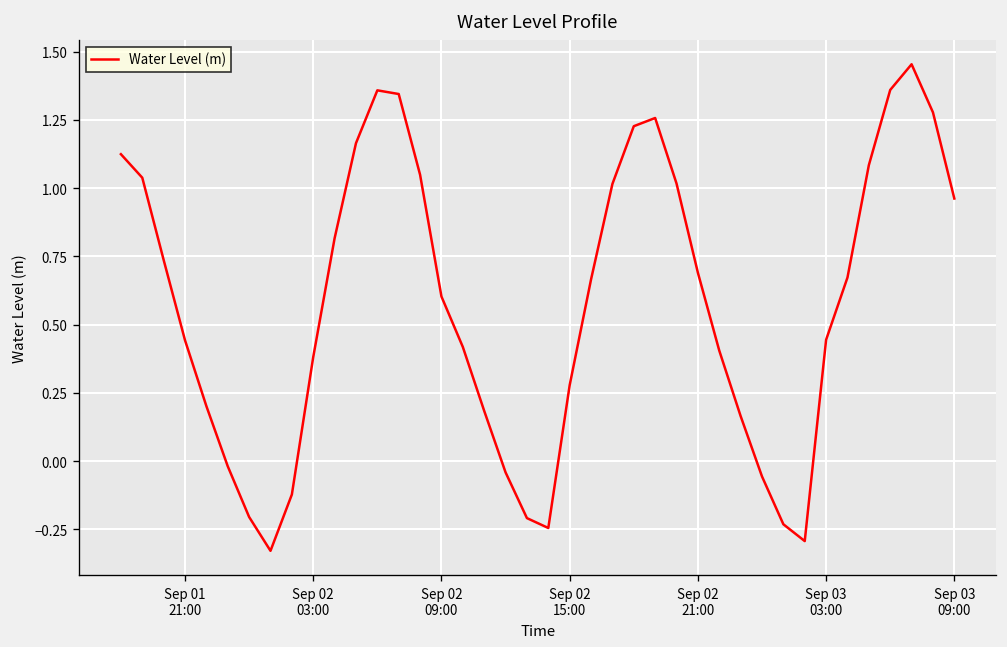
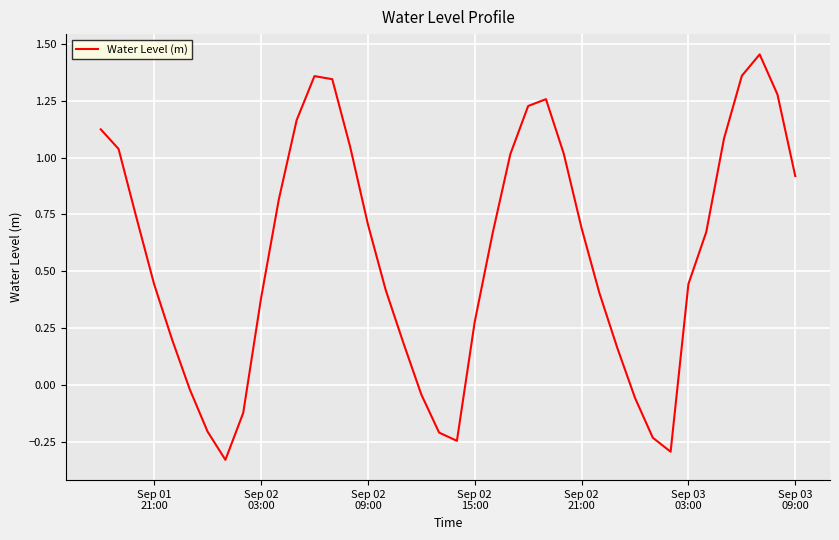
  {
    "Sep 01 21:00": 0.44,
    "Sep 02 03:00": 0.38,
-   "Sep 02 09:00": 0.60,
+   "Sep 02 09:00": 0.71,
    "Sep 02 15:00": 0.28,
    "Sep 02 21:00": 0.69,
    "Sep 03 03:00": 0.44,
-   "Sep 03 09:00": 0.96
+   "Sep 03 09:00": 0.92
  }
